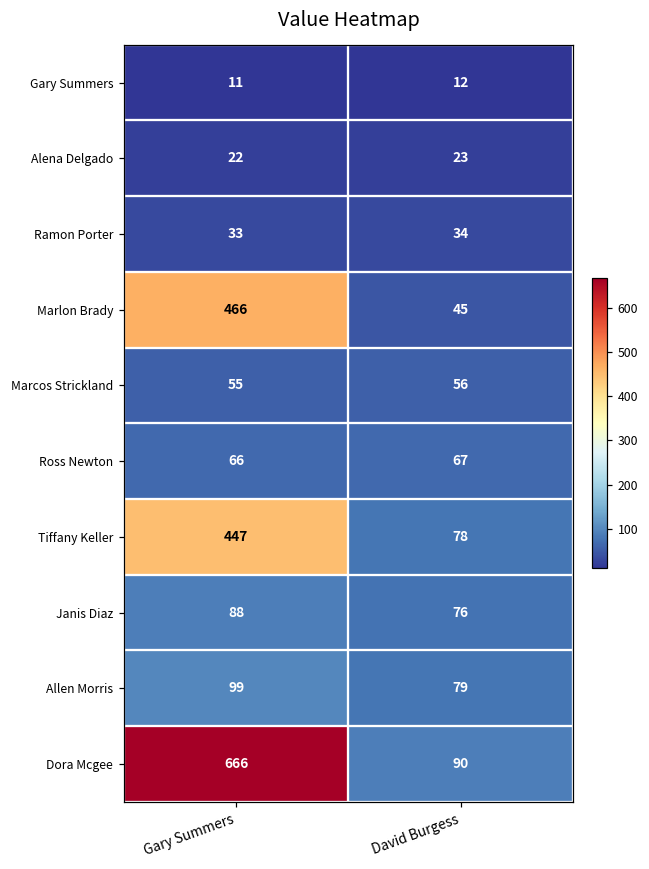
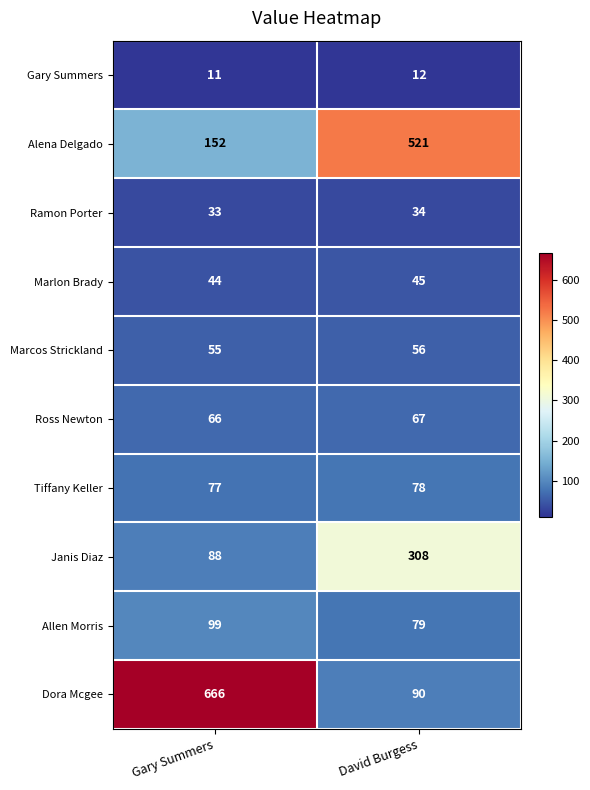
  {
    "Gary Summers": {
      "Gary Summers": 11,
      "David Burgess": 12
    },
    "Alena Delgado": {
-     "Gary Summers": 22,
-     "David Burgess": 23
+     "Gary Summers": 152,
+     "David Burgess": 521
    },
    "Ramon Porter": {
      "Gary Summers": 33,
      "David Burgess": 34
    },
    "Marlon Brady": {
-     "Gary Summers": 466,
+     "Gary Summers": 44,
      "David Burgess": 45
    },
    "Marcos Strickland": {
      "Gary Summers": 55,
      "David Burgess": 56
    },
    "Ross Newton": {
      "Gary Summers": 66,
      "David Burgess": 67
    },
    "Tiffany Keller": {
-     "Gary Summers": 447,
+     "Gary Summers": 77,
      "David Burgess": 78
    },
    "Janis Diaz": {
      "Gary Summers": 88,
-     "David Burgess": 76
+     "David Burgess": 308
    },
    "Allen Morris": {
      "Gary Summers": 99,
      "David Burgess": 79
    },
    "Dora Mcgee": {
      "Gary Summers": 666,
      "David Burgess": 90
    }
  }
